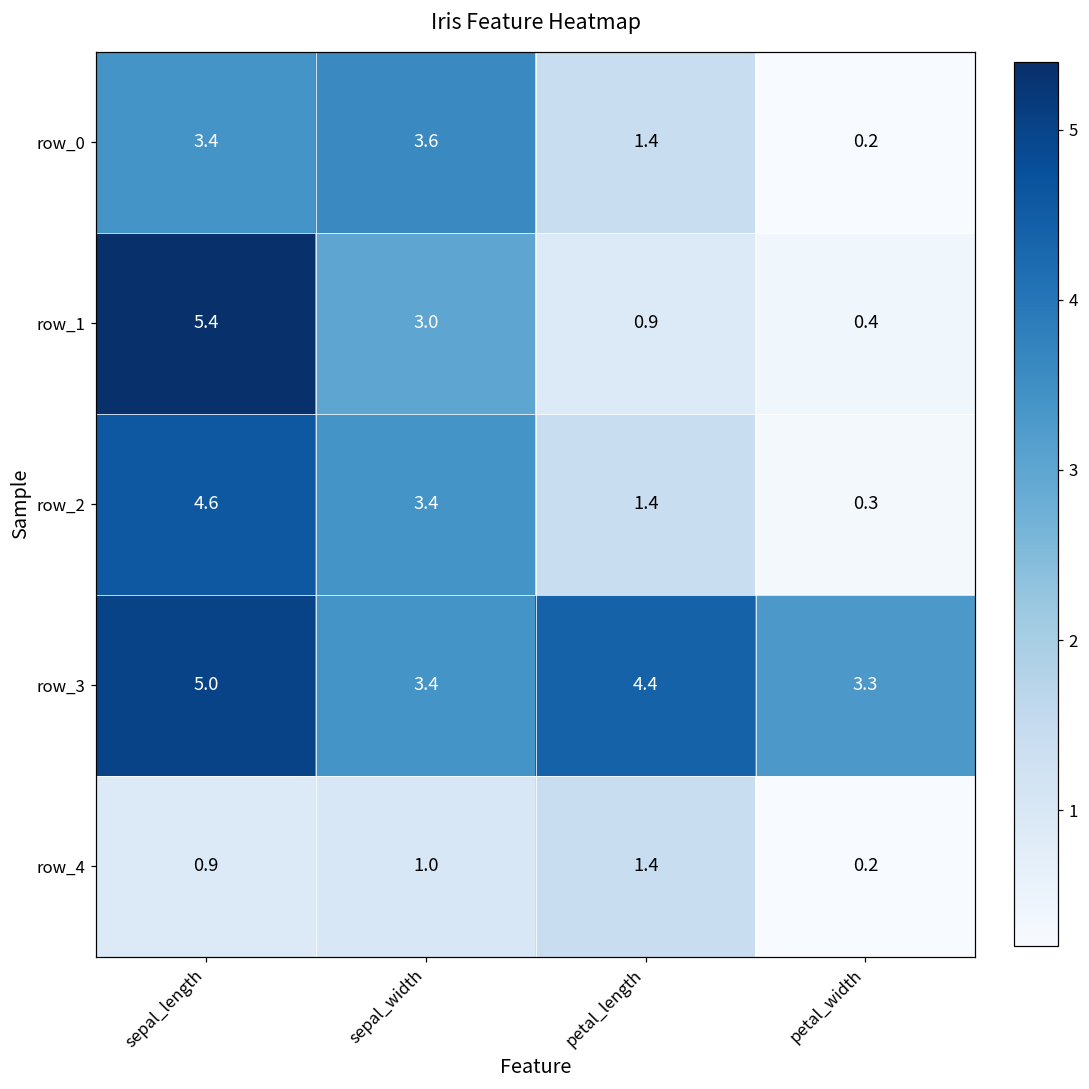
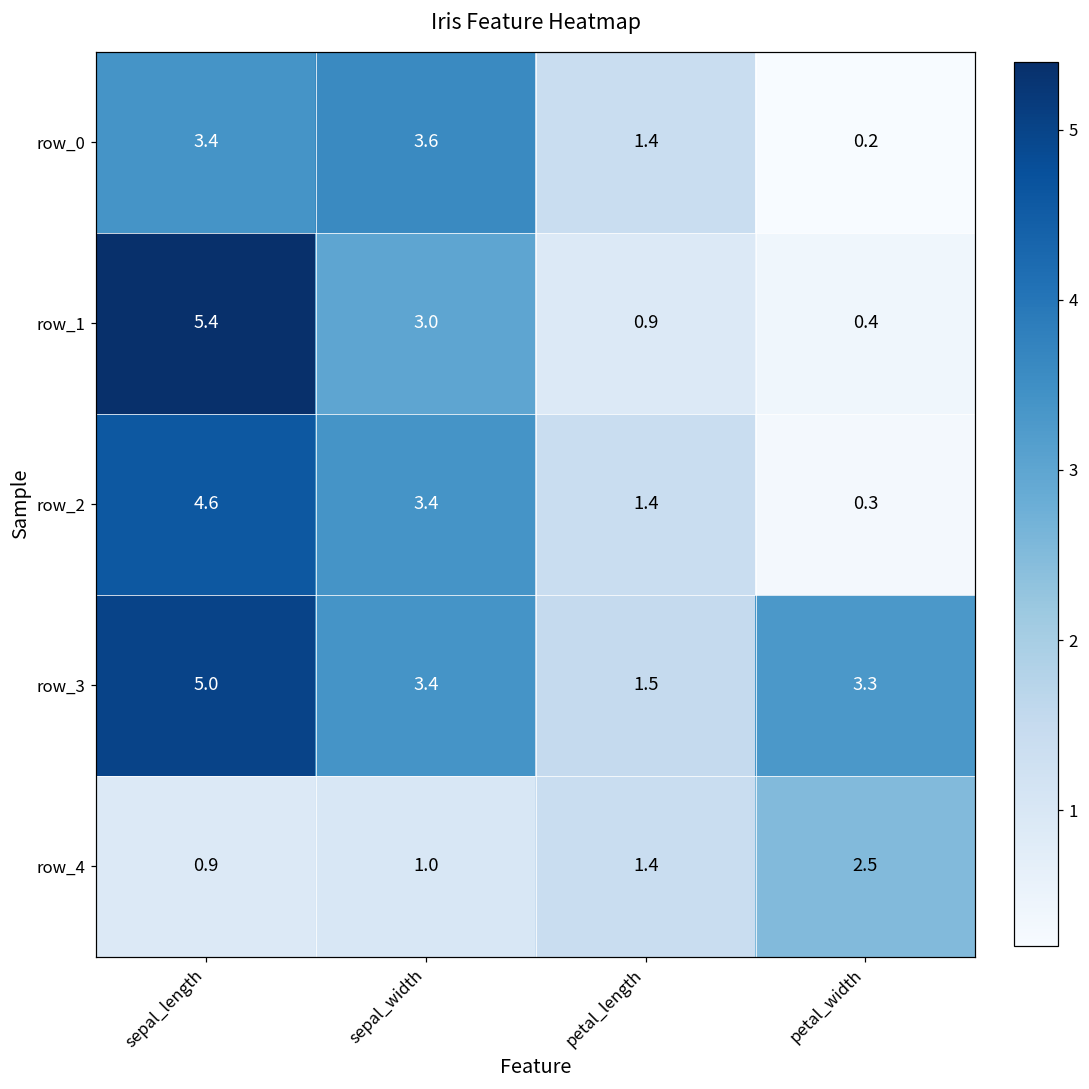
  {
    "row_0": {
      "sepal_length": 3.4,
      "sepal_width": 3.6,
      "petal_length": 1.4,
      "petal_width": 0.2
    },
    "row_1": {
      "sepal_length": 5.4,
      "sepal_width": 3.0,
      "petal_length": 0.9,
      "petal_width": 0.4
    },
    "row_2": {
      "sepal_length": 4.6,
      "sepal_width": 3.4,
      "petal_length": 1.4,
      "petal_width": 0.3
    },
    "row_3": {
      "sepal_length": 5.0,
      "sepal_width": 3.4,
-     "petal_length": 4.4,
+     "petal_length": 1.5,
      "petal_width": 3.3
    },
    "row_4": {
      "sepal_length": 0.9,
      "sepal_width": 1.0,
      "petal_length": 1.4,
-     "petal_width": 0.2
+     "petal_width": 2.5
    }
  }
